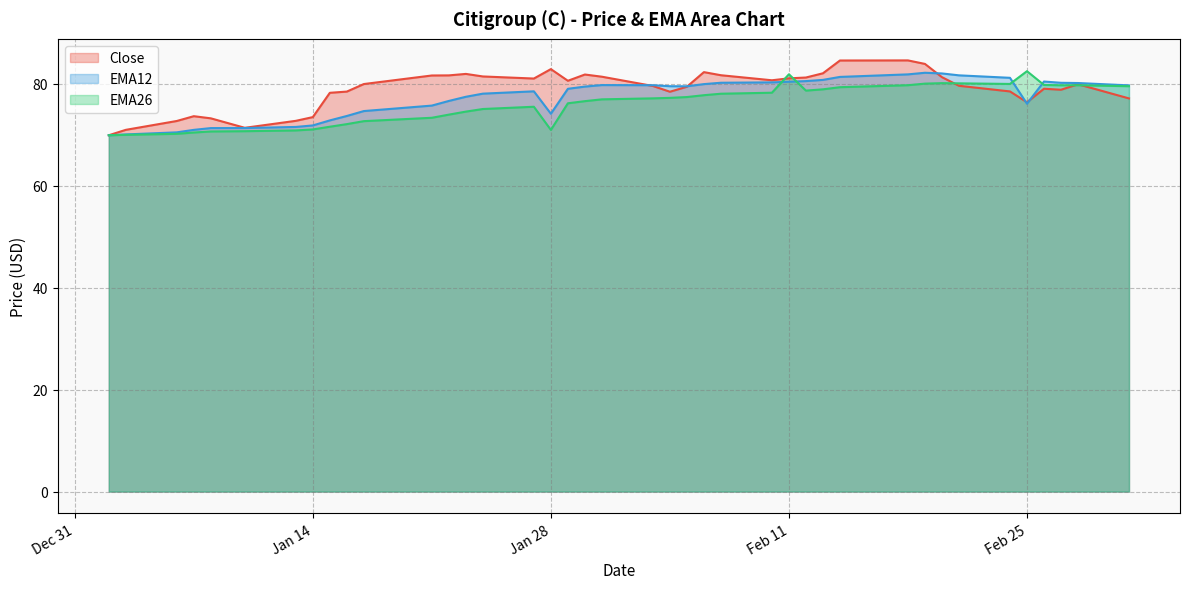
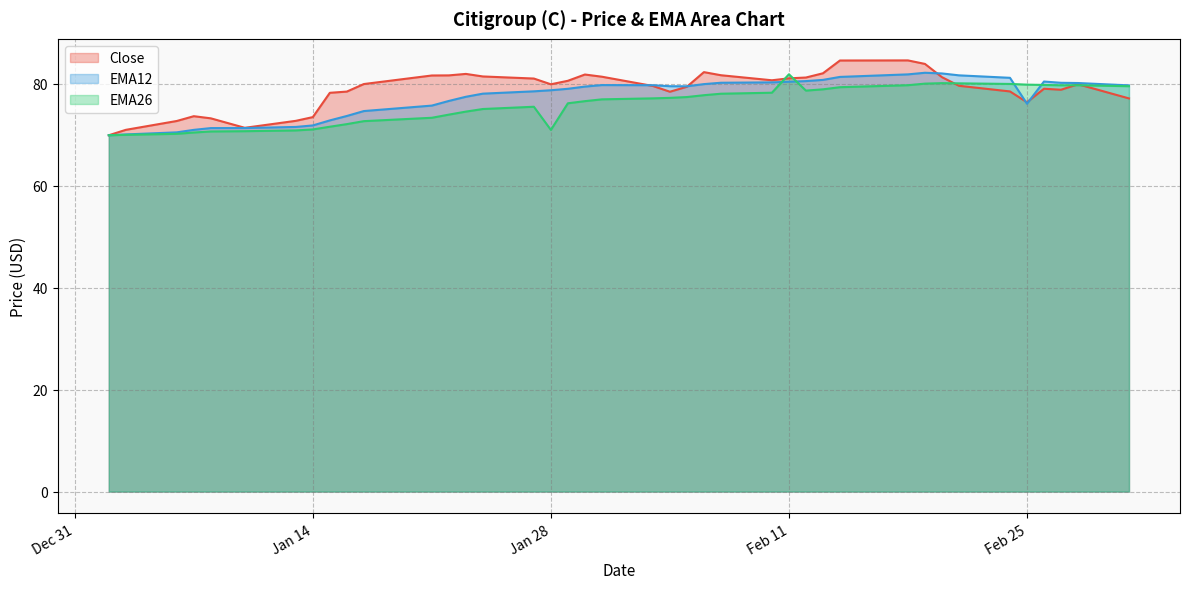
  {
    "Close": {
      "Jan 14": 74,
-     "Jan 28": 83,
+     "Jan 28": 80,
      "Feb 11": 81
    },
    "EMA12": {
      "Jan 14": 72,
-     "Jan 28": 74,
+     "Jan 28": 79,
      "Feb 11": 80
    },
    "EMA26": {
      "Jan 14": 71,
      "Jan 28": 71,
      "Feb 11": 82,
-     "Feb 25": 83
+     "Feb 25": 80
    }
  }
